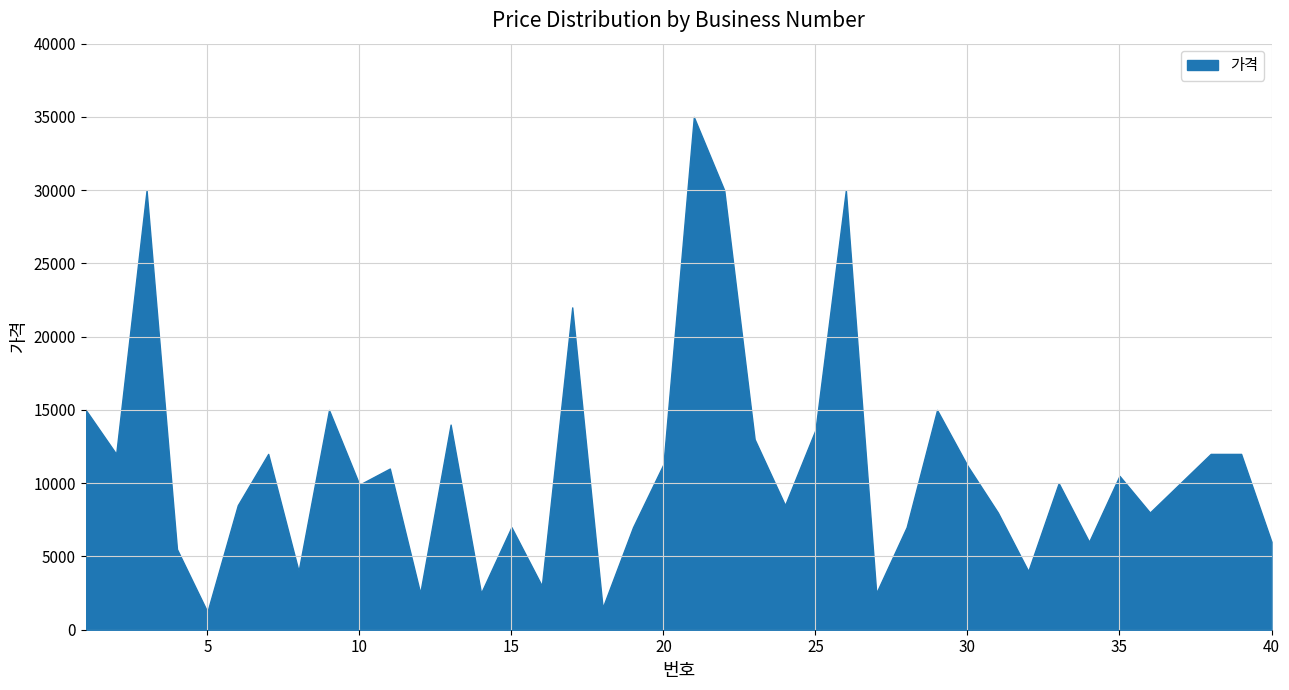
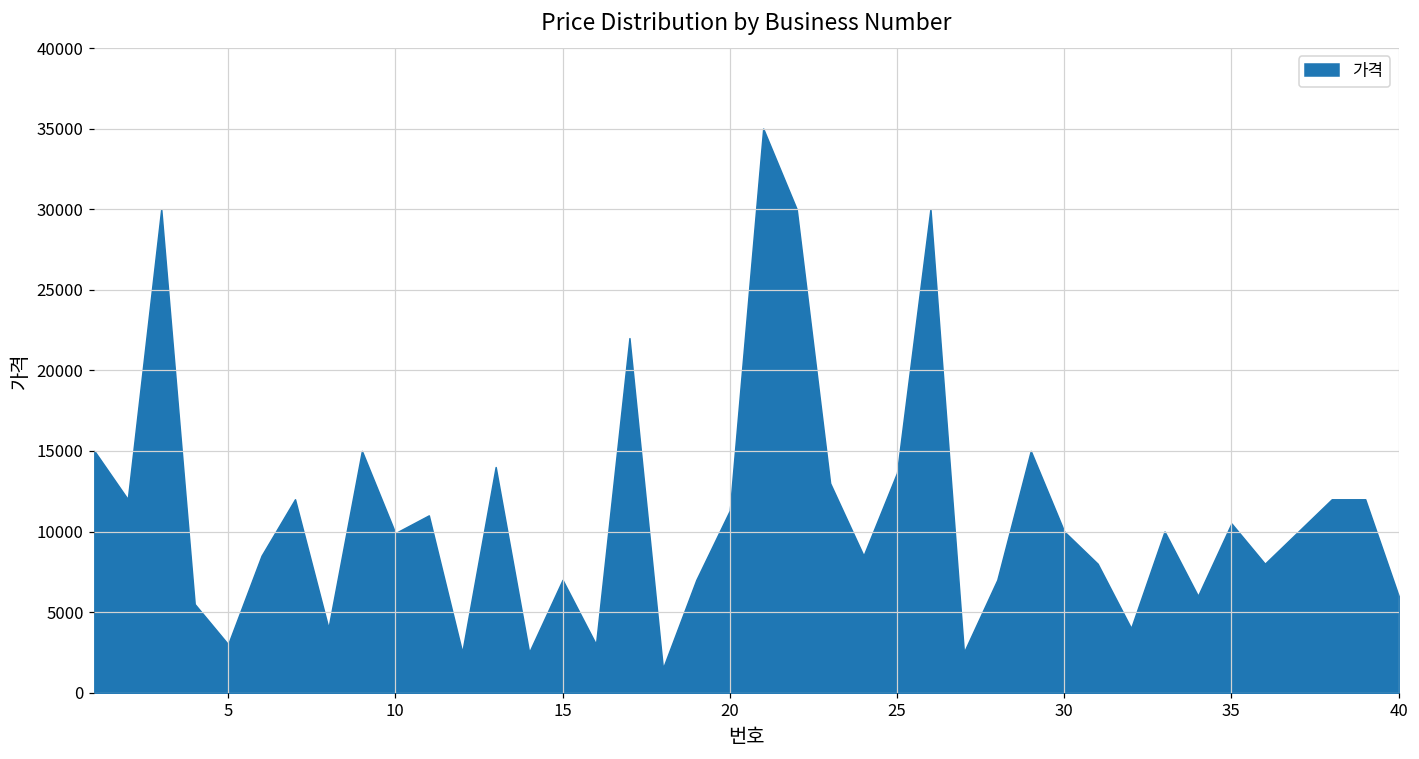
  {
-   "5": 1200,
+   "5": 3000,
    "10": 9900,
    "15": 7000,
    "20": 11300,
    "25": 13600,
-   "30": 11200,
+   "30": 10000,
    "35": 10500,
    "40": 6000
  }
